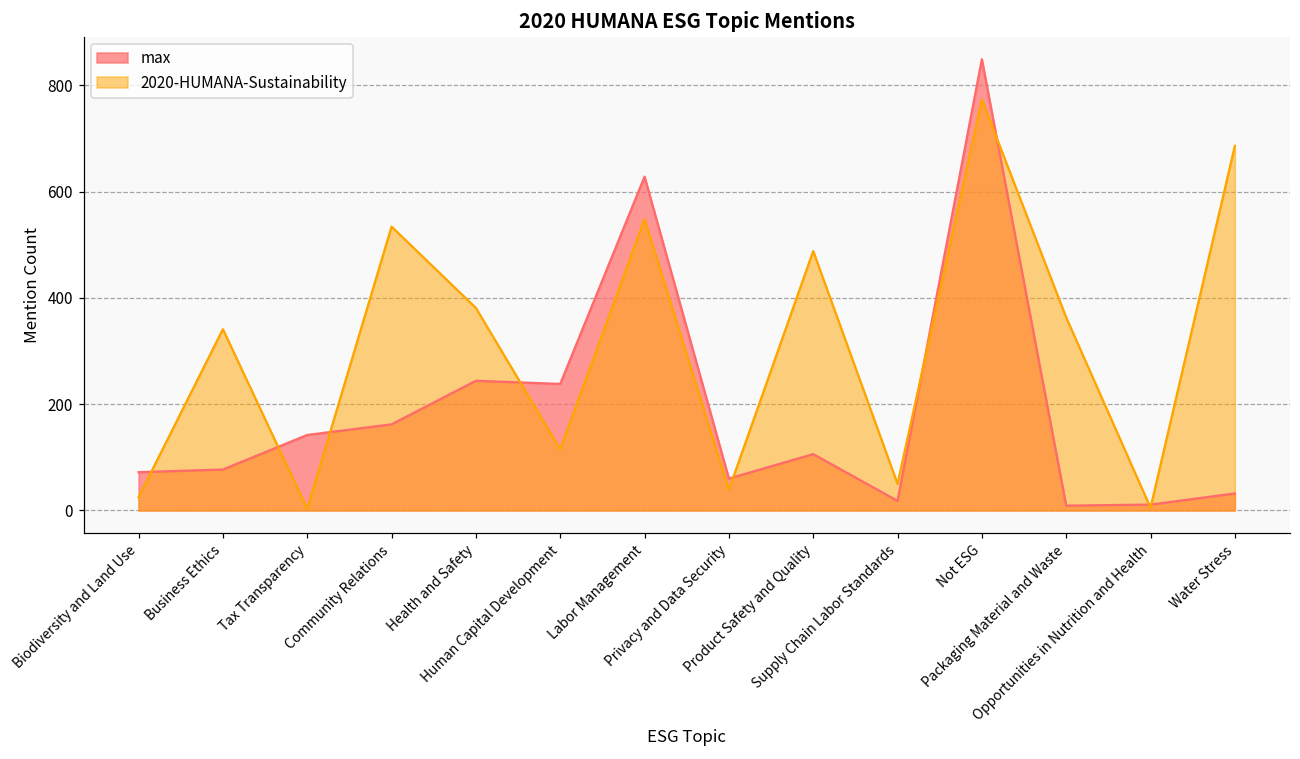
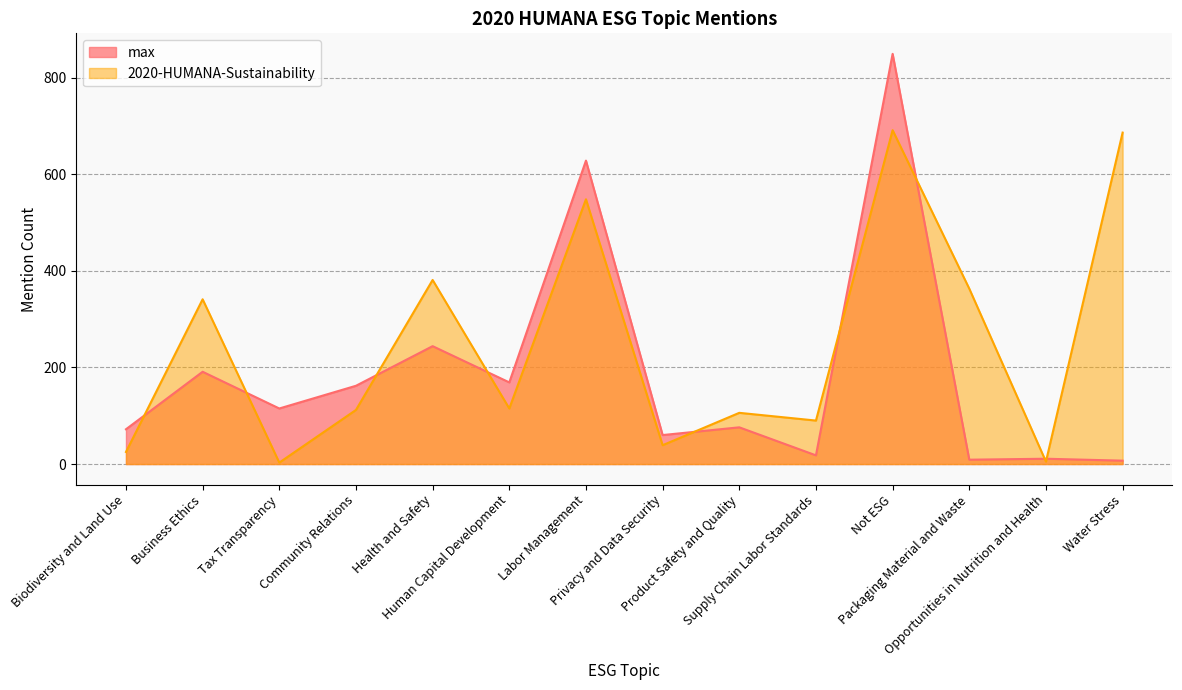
  {
    "max": {
      "Biodiversity and Land Use": 70,
-     "Business Ethics": 80,
-     "Tax Transparency": 140,
+     "Business Ethics": 190,
+     "Tax Transparency": 120,
      "Community Relations": 160,
      "Health and Safety": 240,
-     "Human Capital Development": 240,
+     "Human Capital Development": 170,
      "Labor Management": 630,
      "Privacy and Data Security": 60,
-     "Product Safety and Quality": 110,
+     "Product Safety and Quality": 80,
      "Supply Chain Labor Standards": 20,
      "Not ESG": 850,
      "Packaging Material and Waste": 10,
      "Opportunities in Nutrition and Health": 10,
-     "Water Stress": 30
+     "Water Stress": 10
    },
    "2020-HUMANA-Sustainability": {
      "Biodiversity and Land Use": 30,
      "Business Ethics": 340,
      "Tax Transparency": 0,
-     "Community Relations": 530,
+     "Community Relations": 110,
      "Health and Safety": 380,
      "Human Capital Development": 120,
      "Labor Management": 550,
      "Privacy and Data Security": 40,
-     "Product Safety and Quality": 490,
-     "Supply Chain Labor Standards": 50,
-     "Not ESG": 770,
+     "Product Safety and Quality": 110,
+     "Supply Chain Labor Standards": 90,
+     "Not ESG": 690,
      "Packaging Material and Waste": 360,
      "Opportunities in Nutrition and Health": 10,
      "Water Stress": 690
    }
  }
